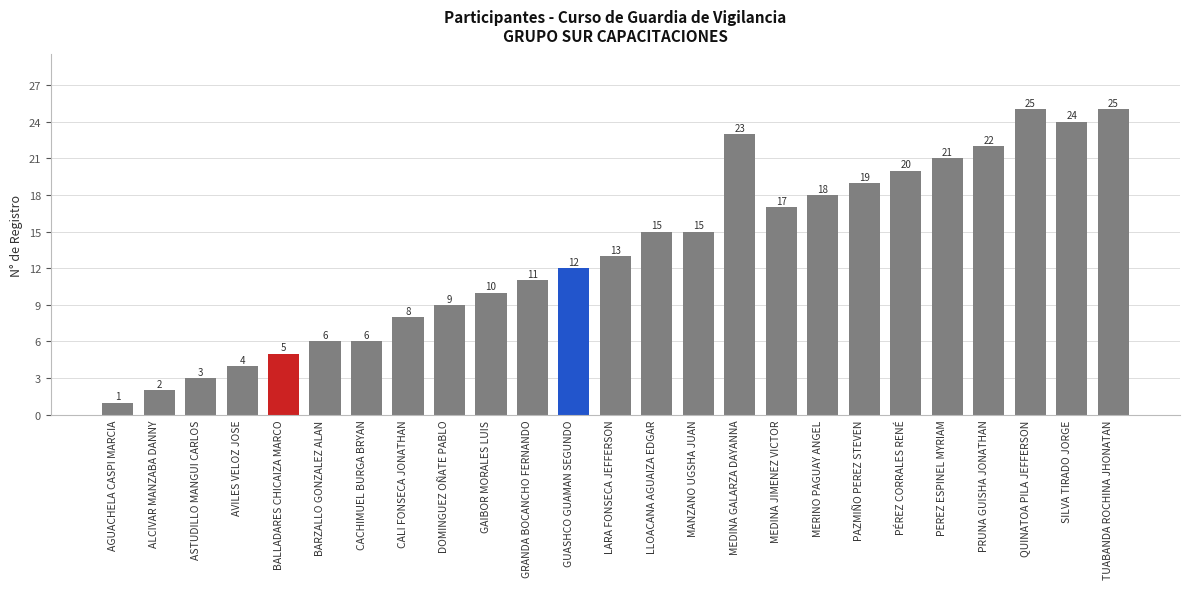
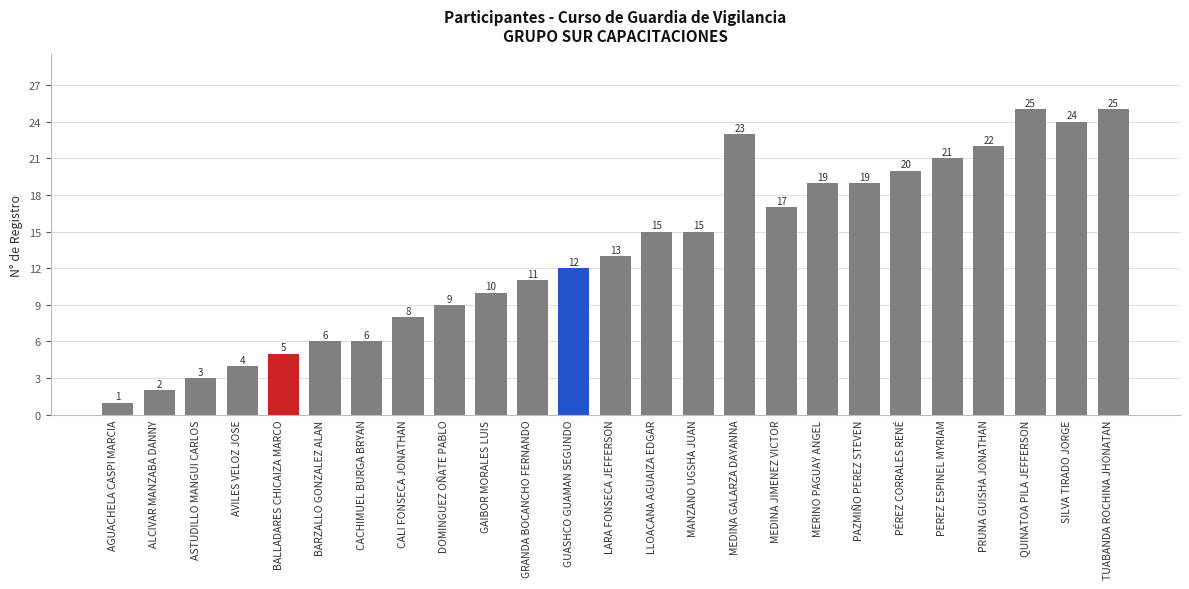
  {
    "AGUACHELA CASPI MARCIA": 1,
    "ALCIVAR MANZABA DANNY": 2,
    "ASTUDILLO MANGUI CARLOS": 3,
    "AVILES VELOZ JOSE": 4,
    "BALLADARES CHICAIZA MARCO": 5,
    "BARZALLO GONZALEZ ALAN": 6,
    "CACHIMUEL BURGA BRYAN": 6,
    "CALI FONSECA JONATHAN": 8,
    "DOMINGUEZ OÑATE PABLO": 9,
    "GAIBOR MORALES LUIS": 10,
    "GRANDA BOCANCHO FERNANDO": 11,
    "GUASHCO GUAMAN SEGUNDO": 12,
    "LARA FONSECA JEFFERSON": 13,
    "LLOACANA AGUAIZA EDGAR": 15,
    "MANZANO UGSHA JUAN": 15,
    "MEDINA GALARZA DAYANNA": 23,
    "MEDINA JIMENEZ VICTOR": 17,
-   "MERINO PAGUAY ANGEL": 18,
+   "MERINO PAGUAY ANGEL": 19,
    "PAZMIÑO PEREZ STEVEN": 19,
    "PÉREZ CORRALES RENÉ": 20,
    "PEREZ ESPINEL MYRIAM": 21,
    "PRUNA GUISHA JONATHAN": 22,
    "QUINATOA PILA JEFFERSON": 25,
    "SILVA TIRADO JORGE": 24,
    "TUABANDA ROCHINA JHONATAN": 25
  }
